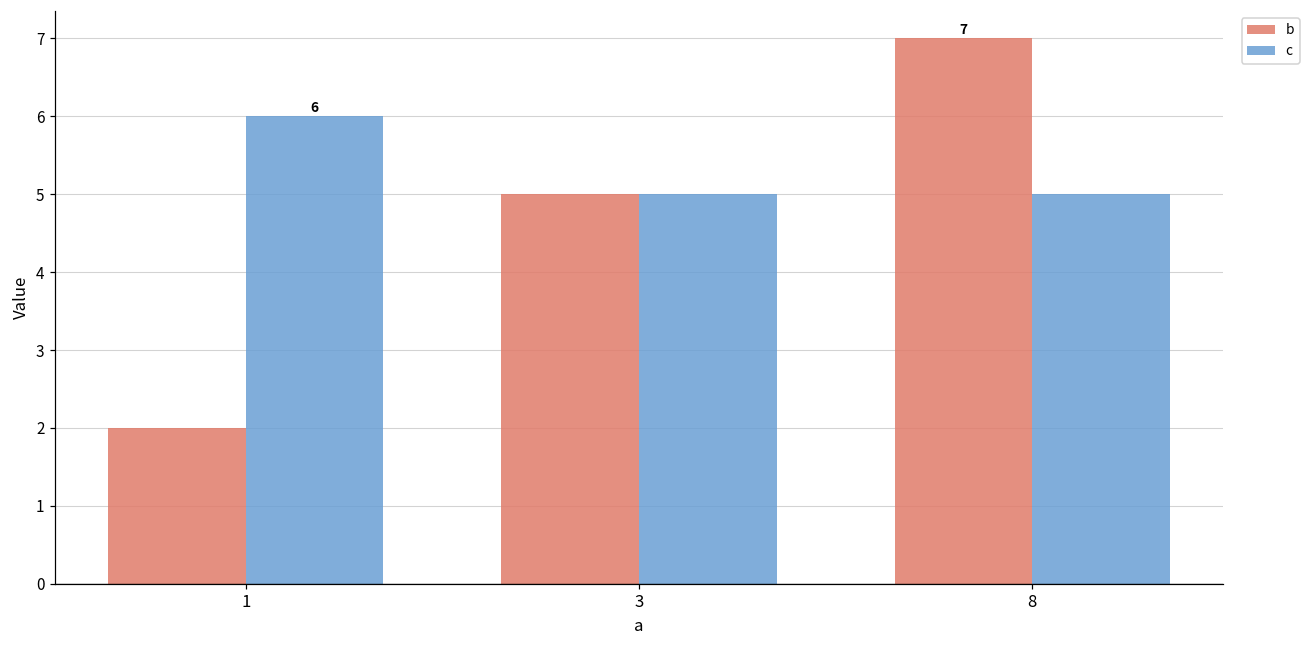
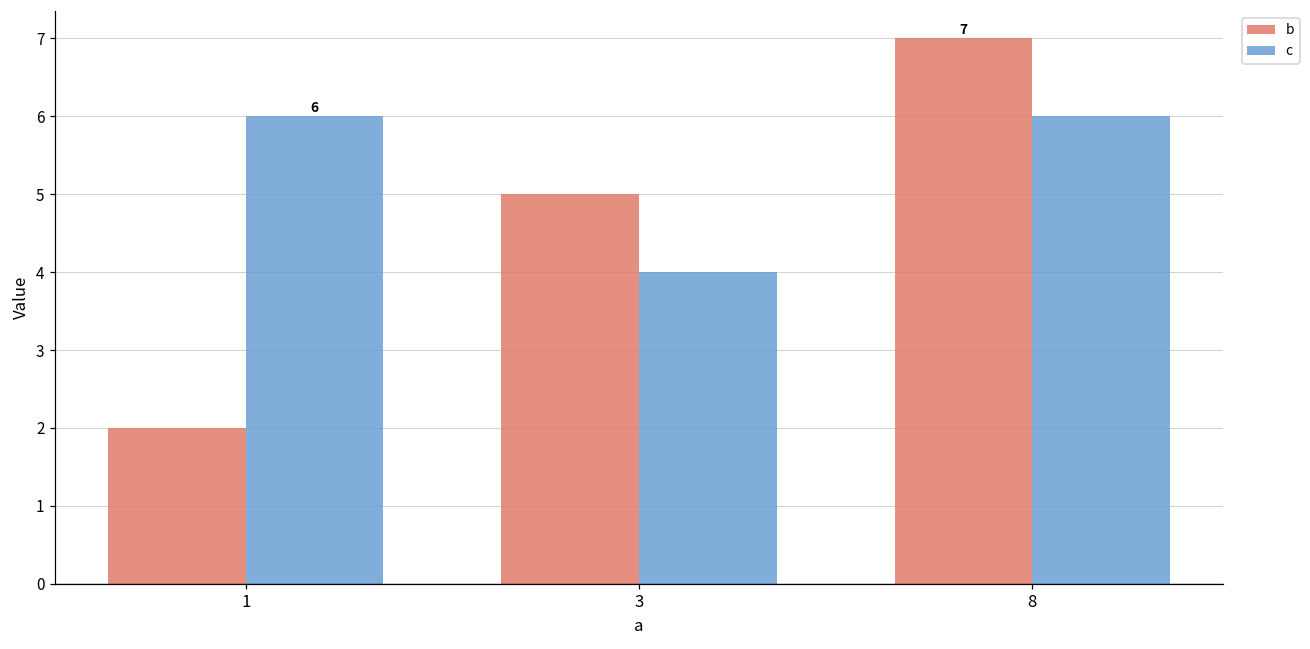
  {
    "b": {
      "8": 7
    },
    "c": {
-     "3": 5,
-     "8": 5
+     "3": 4,
+     "8": 6
    }
  }
